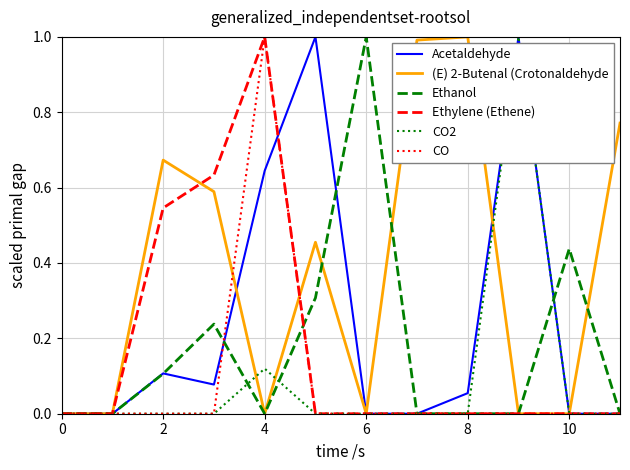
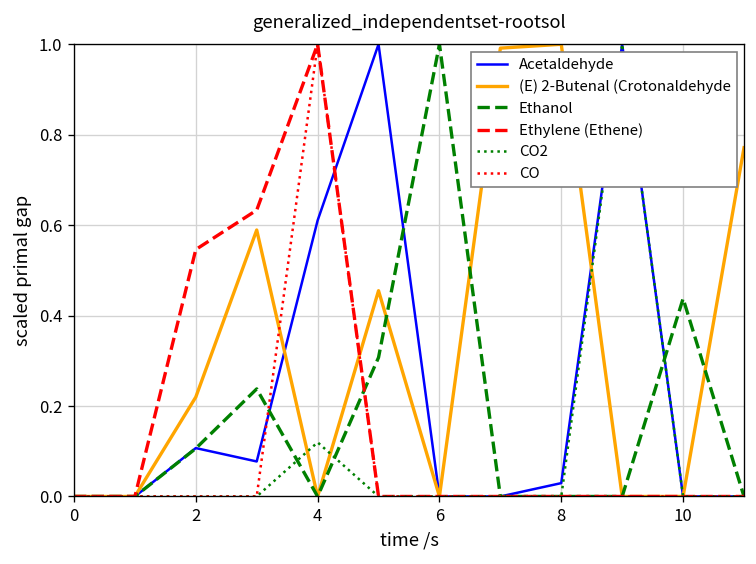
  {
    "Acetaldehyde": {
-     "4": 0.64,
-     "8": 0.05
+     "4": 0.61,
+     "8": 0.03
    },
    "(E) 2-Butenal (Crotonaldehyde": {
-     "2": 0.67,
+     "2": 0.22,
      "8": 1.00
    }
  }
